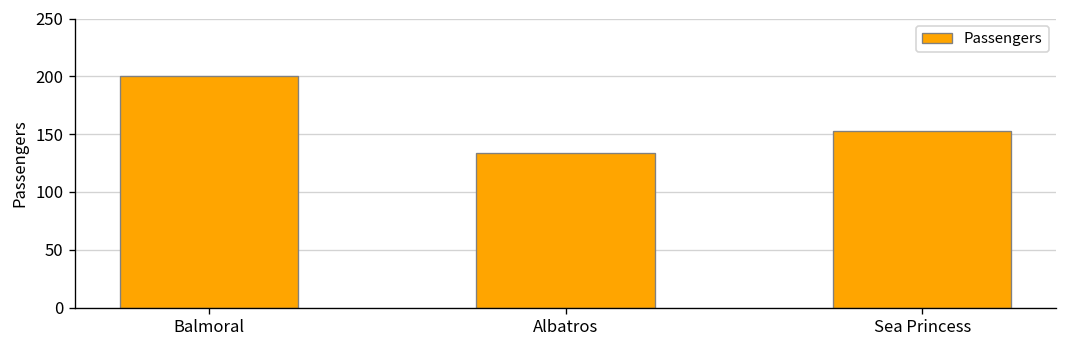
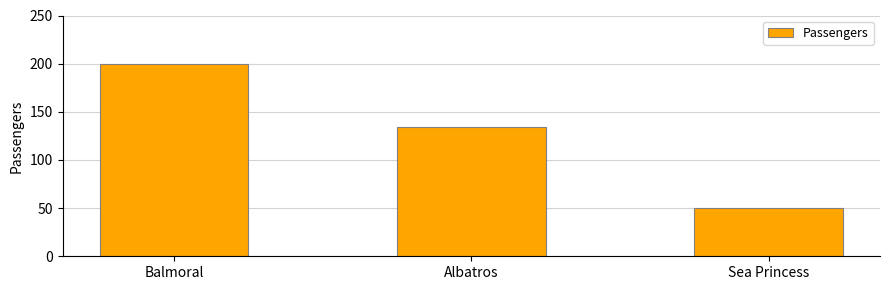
  {
    "Balmoral": 200,
    "Albatros": 130,
-   "Sea Princess": 150
+   "Sea Princess": 50
  }
